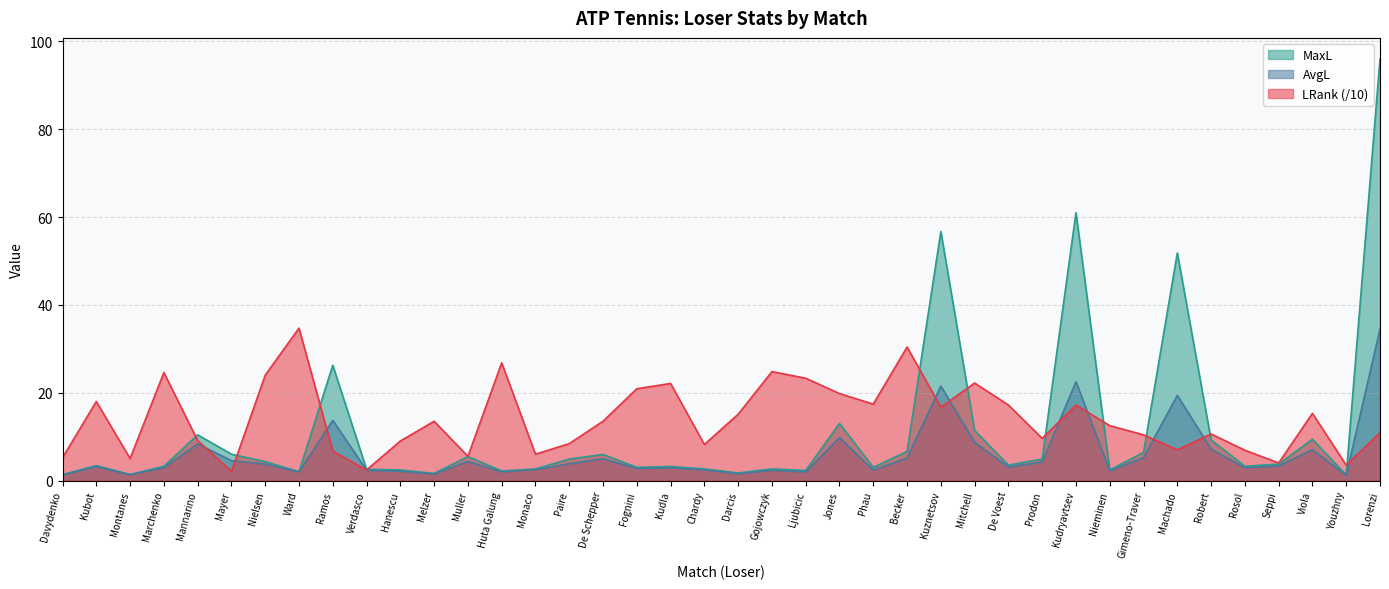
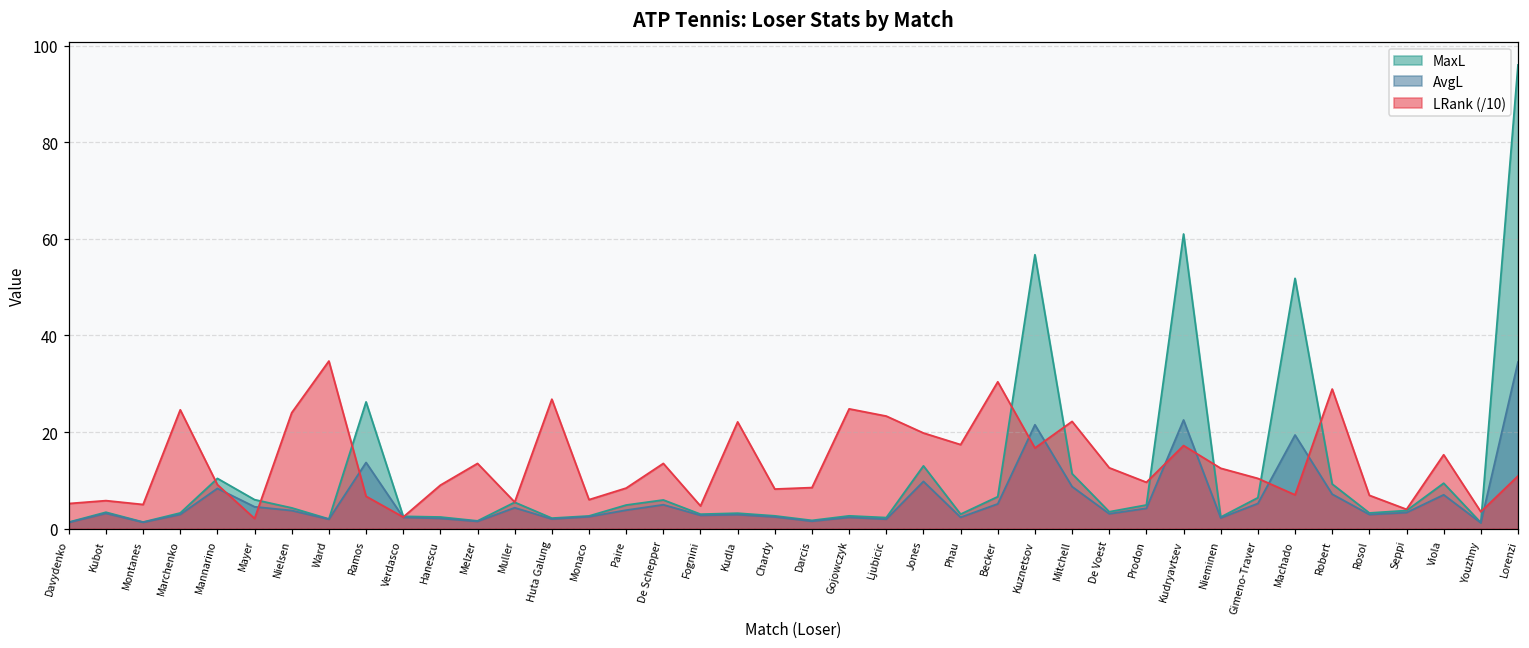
  {
    "LRank (/10)": {
      "Davydenko": 5,
-     "Kubot": 18,
+     "Kubot": 6,
      "Montanes": 5,
      "Marchenko": 25,
      "Mannarino": 9,
      "Mayer": 2,
      "Nielsen": 24,
      "Ward": 35,
      "Ramos": 7,
      "Hanescu": 9,
      "Melzer": 14,
      "Huta Galung": 27,
      "Monaco": 6,
      "Paire": 8,
      "De Schepper": 14,
-     "Fognini": 21,
+     "Fognini": 5,
      "Kudla": 22,
      "Chardy": 8,
-     "Darcis": 15,
+     "Darcis": 9,
      "Gojowczyk": 25,
      "Ljubicic": 23,
      "Jones": 20,
      "Phau": 17,
      "Becker": 30,
      "Kuznetsov": 17,
      "Mitchell": 22,
-     "De Voest": 17,
+     "De Voest": 13,
      "Prodon": 10,
      "Kudryavtsev": 17,
      "Nieminen": 13,
      "Gimeno-Traver": 10,
      "Machado": 7,
-     "Robert": 11,
+     "Robert": 29,
      "Rosol": 7,
      "Viola": 15,
      "Youzhny": 4,
      "Lorenzi": 11
    }
  }
